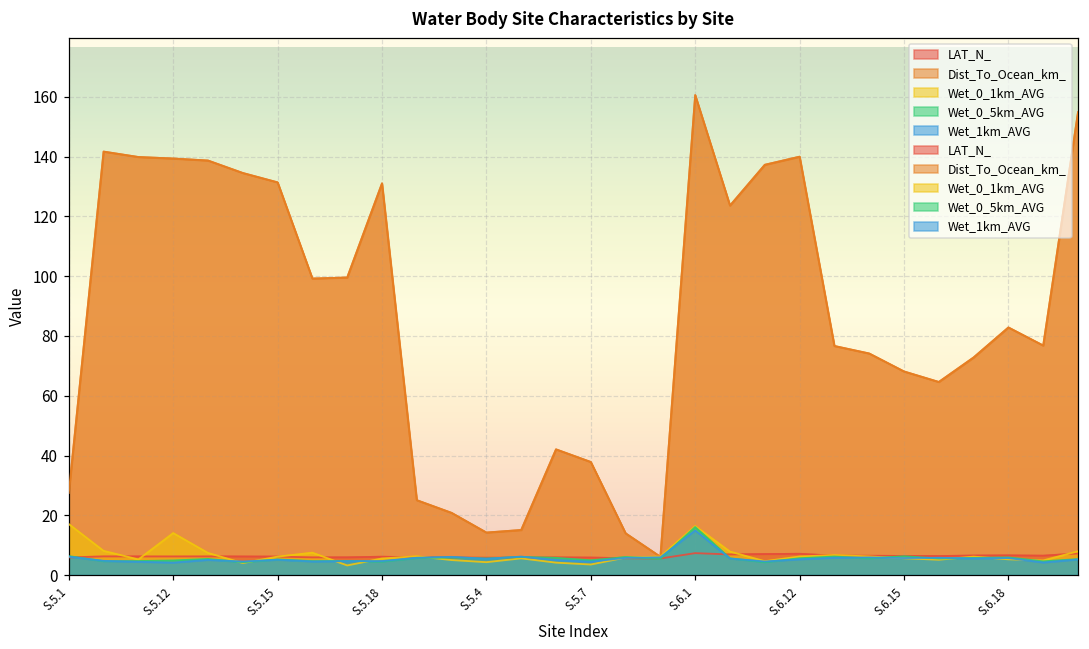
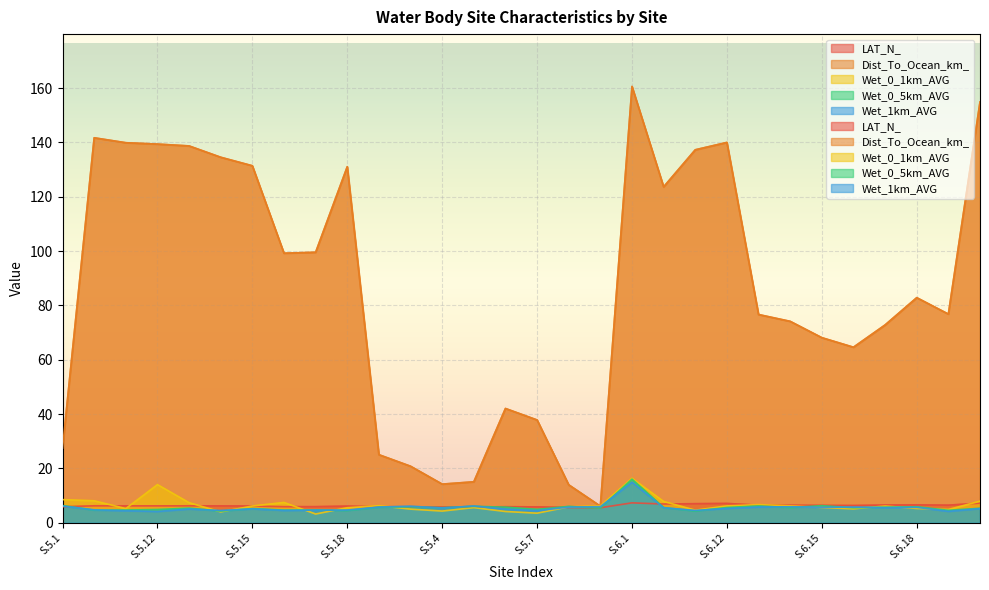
  {
    "Wet_0_1km_AVG": {
-     "S.5.1": 17,
+     "S.5.1": 9,
      "S.5.12": 14,
      "S.5.4": 4,
      "S.5.7": 4
    },
    "Wet_1km_AVG": {
      "S.6.1": 15
    }
  }
